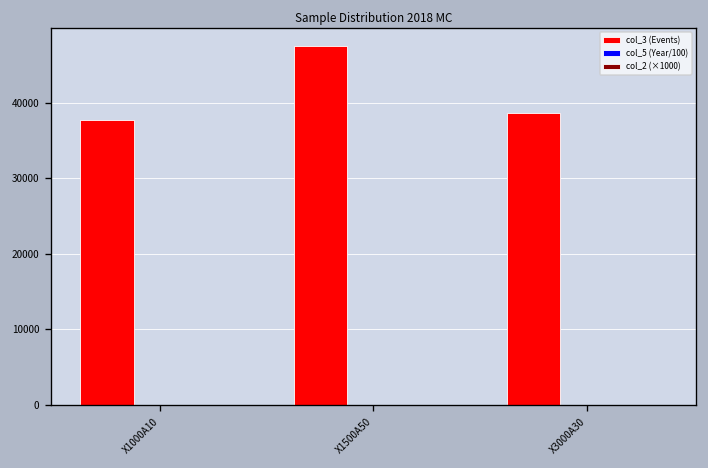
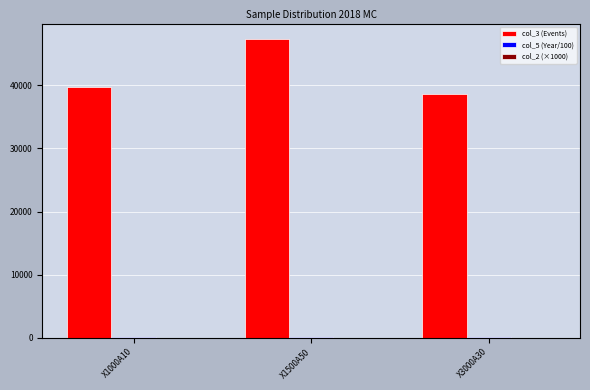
  {
    "col_3 (Events)": {
-     "X1000A10": 38000,
+     "X1000A10": 40000,
      "X1500A50": 47000,
      "X3000A30": 39000
    }
  }
